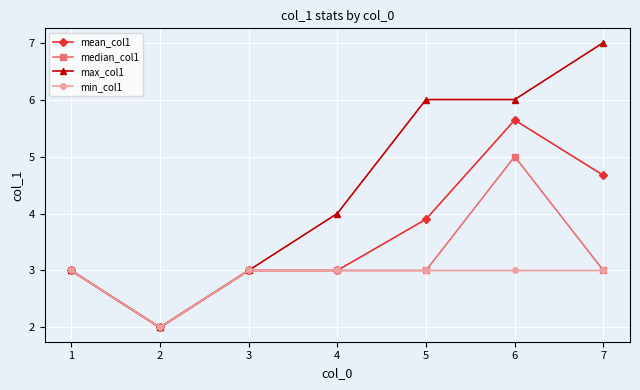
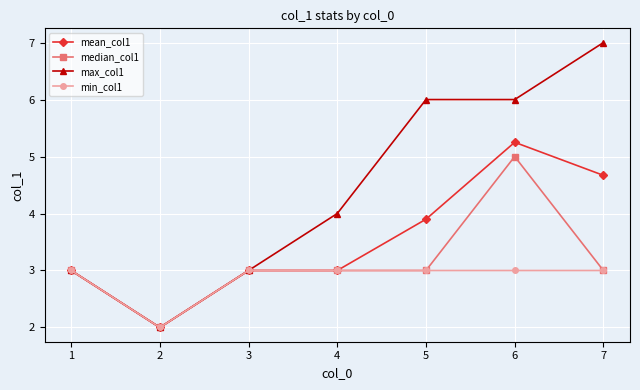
  {
    "mean_col1": {
      "5": 3.9,
-     "6": 5.6,
+     "6": 5.3,
      "7": 4.7
    },
    "median_col1": {
      "6": 5.0
    },
    "max_col1": {
      "4": 4.0,
      "5": 6.0,
      "6": 6.0,
      "7": 7.0
    },
    "min_col1": {
      "6": 3.0
    }
  }
